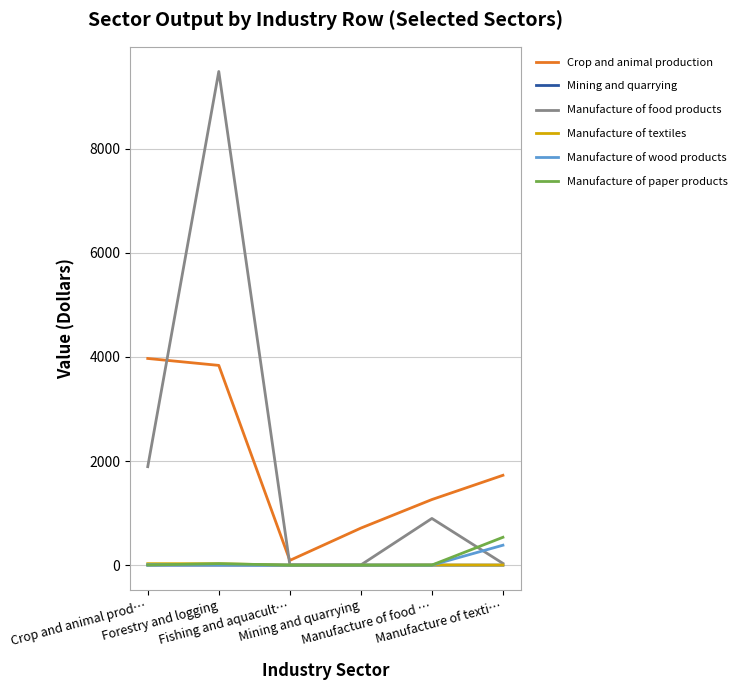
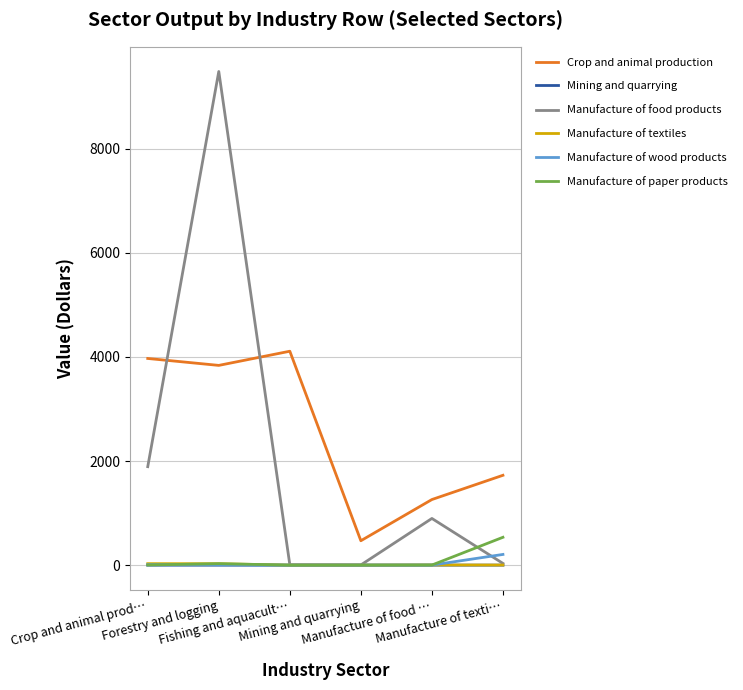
  {
    "Crop and animal production": {
      "Crop and animal prod…": 4000,
      "Forestry and logging": 3800,
-     "Fishing and aquacult…": 100,
-     "Mining and quarrying": 700,
+     "Fishing and aquacult…": 4100,
+     "Mining and quarrying": 500,
      "Manufacture of food …": 1300,
      "Manufacture of texti…": 1700
    },
    "Manufacture of food products": {
      "Crop and animal prod…": 1900,
      "Forestry and logging": 9500,
      "Manufacture of food …": 900
    },
    "Manufacture of wood products": {
-     "Manufacture of texti…": 400
+     "Manufacture of texti…": 200
    },
    "Manufacture of paper products": {
      "Manufacture of texti…": 500
    }
  }
